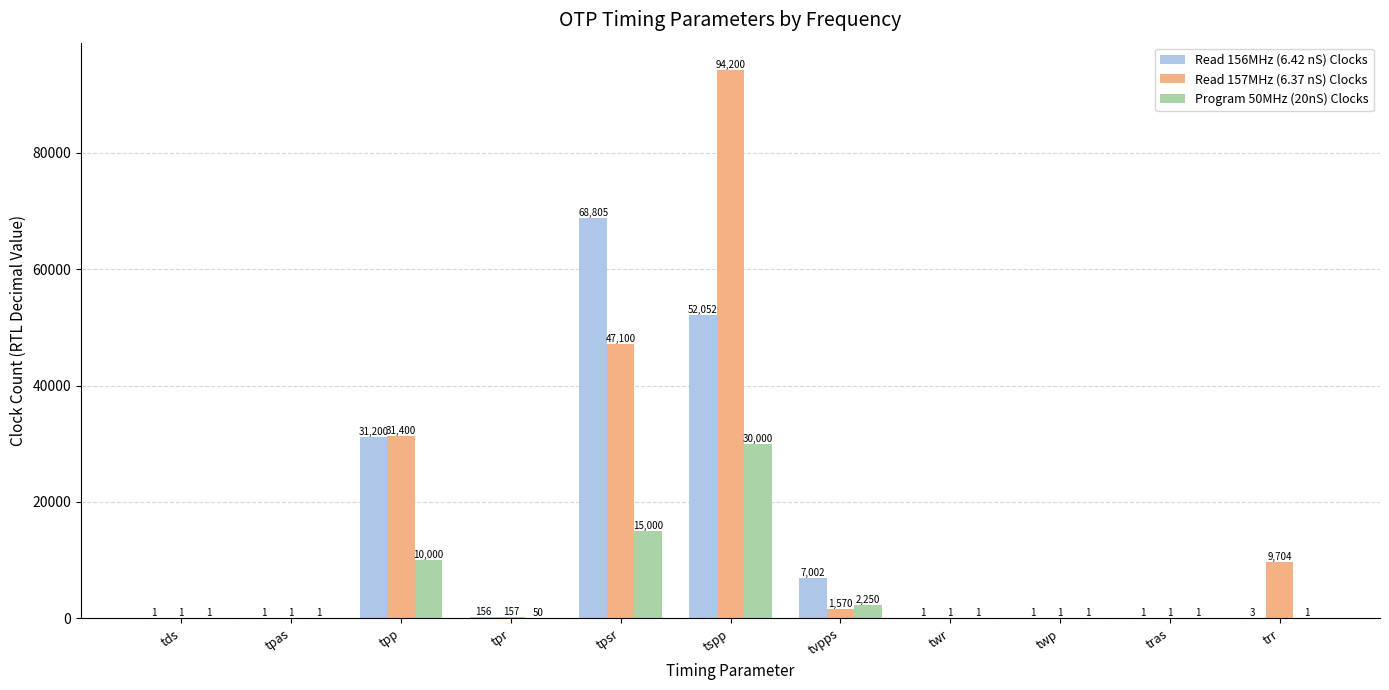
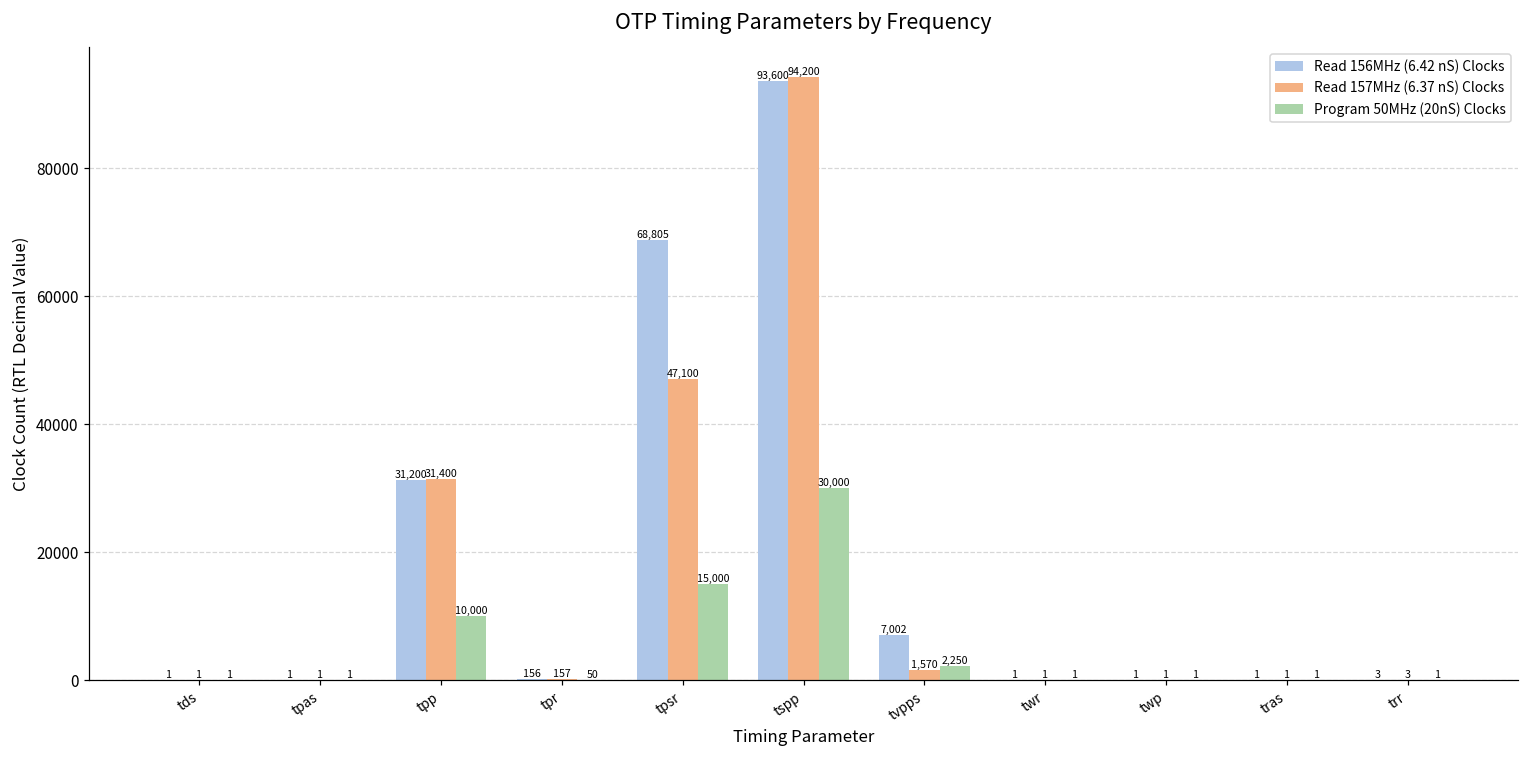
  {
    "Read 156MHz (6.42 nS) Clocks": {
      "tds": "1",
      "tpas": "1",
      "tpp": "31,200",
      "tpr": "156",
      "tpsr": "68,805",
-     "tspp": "52,052",
+     "tspp": "93,600",
      "tvpps": "7,002",
      "twr": "1",
      "twp": "1",
      "tras": "1",
      "trr": "3"
    },
    "Read 157MHz (6.37 nS) Clocks": {
      "tds": "1",
      "tpas": "1",
      "tpp": "31,400",
      "tpr": "157",
      "tpsr": "47,100",
      "tspp": "94,200",
      "tvpps": "1,570",
      "twr": "1",
      "twp": "1",
      "tras": "1",
-     "trr": "9,704"
+     "trr": "3"
    },
    "Program 50MHz (20nS) Clocks": {
      "tds": "1",
      "tpas": "1",
      "tpp": "10,000",
      "tpr": "50",
      "tpsr": "15,000",
      "tspp": "30,000",
      "tvpps": "2,250",
      "twr": "1",
      "twp": "1",
      "tras": "1",
      "trr": "1"
    }
  }
